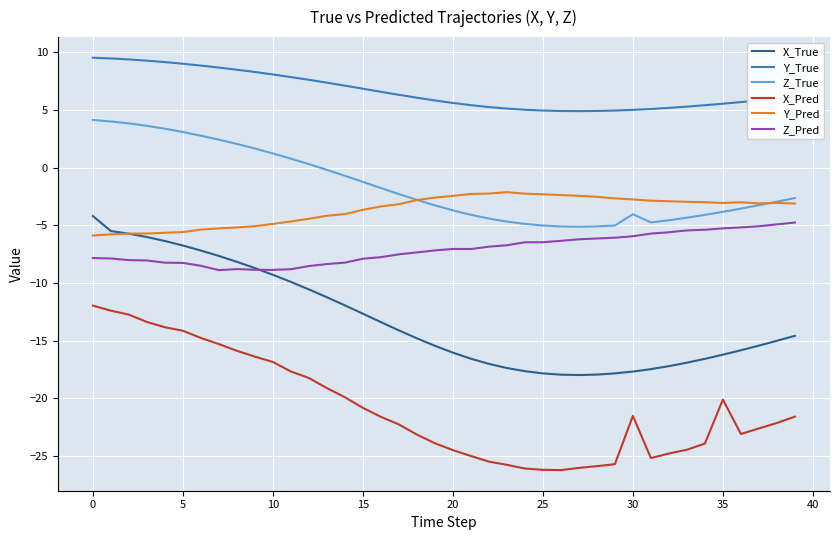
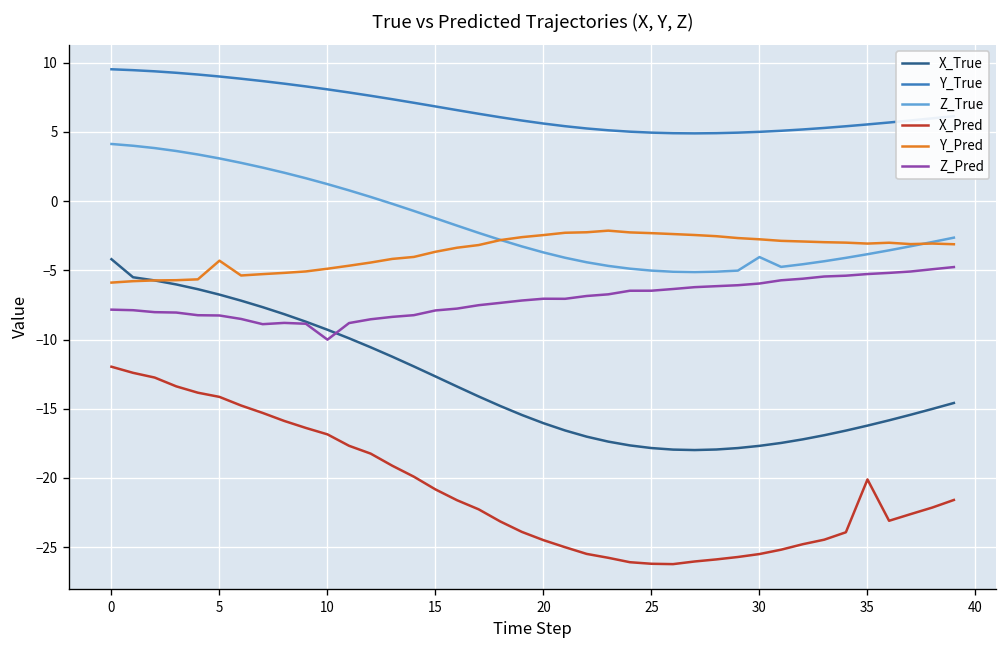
  {
    "X_True": {
      "0": -4.2,
      "5": -6.8,
      "10": -9.3,
      "15": -12.7,
      "20": -16.0,
      "25": -17.8,
      "30": -17.7,
      "35": -16.2
    },
    "X_Pred": {
      "0": -12.0,
      "5": -14.1,
      "10": -16.9,
      "15": -20.8,
      "20": -24.5,
      "25": -26.2,
-     "30": -21.5,
+     "30": -25.5,
      "35": -20.1
    },
    "Y_Pred": {
      "0": -5.9,
-     "5": -5.6,
+     "5": -4.3,
      "10": -4.9,
      "15": -3.7,
      "20": -2.4,
      "25": -2.3,
      "30": -2.8,
      "35": -3.1
    },
    "Z_Pred": {
      "0": -7.8,
      "5": -8.3,
-     "10": -8.9,
+     "10": -10.0,
      "15": -7.9,
      "20": -7.0,
      "25": -6.5,
      "30": -5.9,
      "35": -5.3
    }
  }
